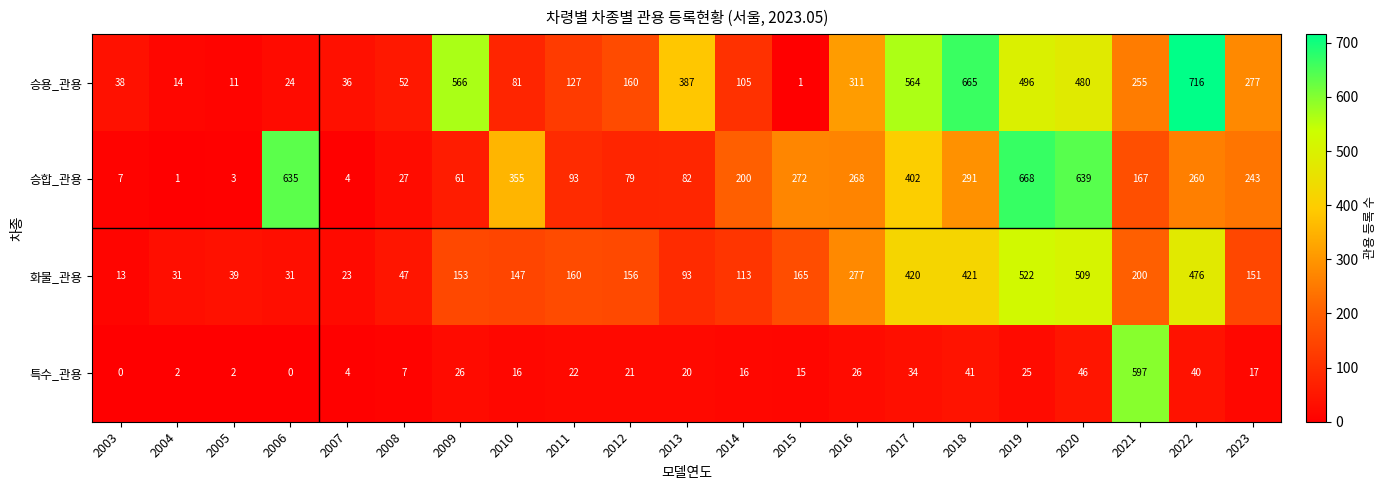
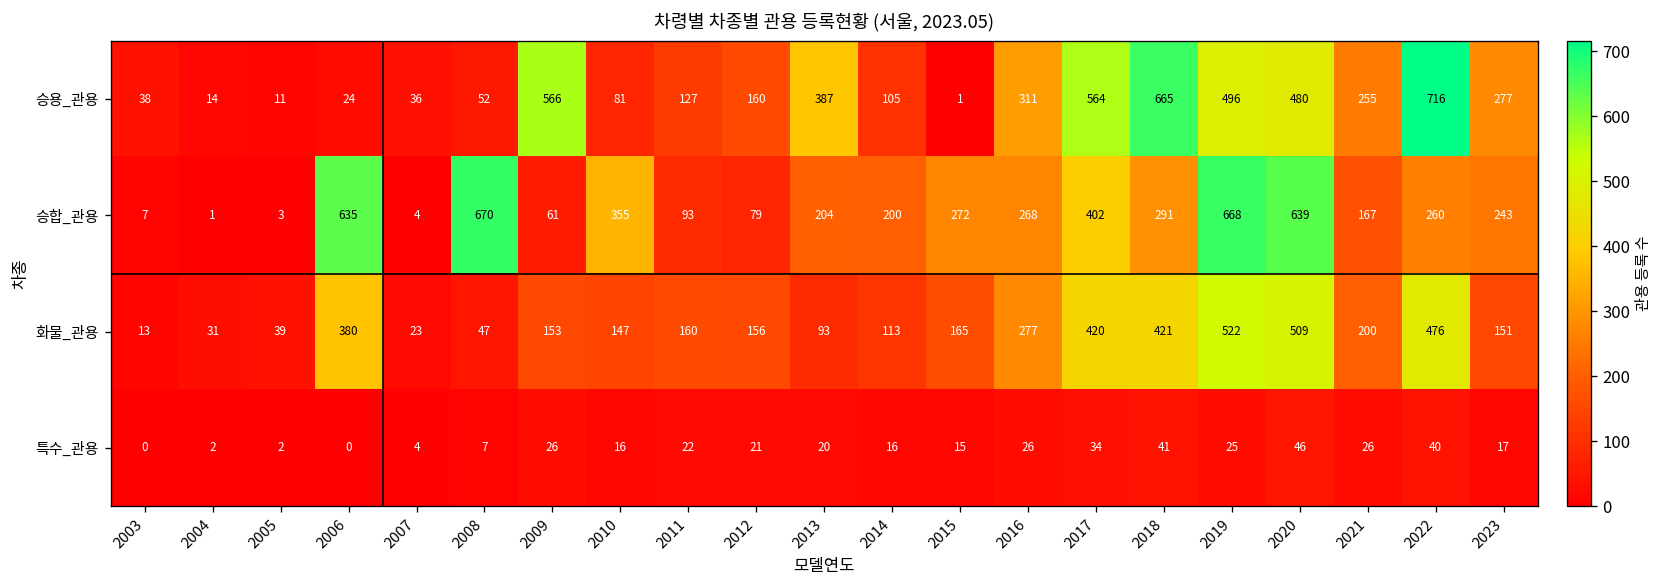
  {
    "승용_관용": {
      "2003": 38,
      "2004": 14,
      "2005": 11,
      "2006": 24,
      "2007": 36,
      "2008": 52,
      "2009": 566,
      "2010": 81,
      "2011": 127,
      "2012": 160,
      "2013": 387,
      "2014": 105,
      "2015": 1,
      "2016": 311,
      "2017": 564,
      "2018": 665,
      "2019": 496,
      "2020": 480,
      "2021": 255,
      "2022": 716,
      "2023": 277
    },
    "승합_관용": {
      "2003": 7,
      "2004": 1,
      "2005": 3,
      "2006": 635,
      "2007": 4,
-     "2008": 27,
+     "2008": 670,
      "2009": 61,
      "2010": 355,
      "2011": 93,
      "2012": 79,
-     "2013": 82,
+     "2013": 204,
      "2014": 200,
      "2015": 272,
      "2016": 268,
      "2017": 402,
      "2018": 291,
      "2019": 668,
      "2020": 639,
      "2021": 167,
      "2022": 260,
      "2023": 243
    },
    "화물_관용": {
      "2003": 13,
      "2004": 31,
      "2005": 39,
-     "2006": 31,
+     "2006": 380,
      "2007": 23,
      "2008": 47,
      "2009": 153,
      "2010": 147,
      "2011": 160,
      "2012": 156,
      "2013": 93,
      "2014": 113,
      "2015": 165,
      "2016": 277,
      "2017": 420,
      "2018": 421,
      "2019": 522,
      "2020": 509,
      "2021": 200,
      "2022": 476,
      "2023": 151
    },
    "특수_관용": {
      "2003": 0,
      "2004": 2,
      "2005": 2,
      "2006": 0,
      "2007": 4,
      "2008": 7,
      "2009": 26,
      "2010": 16,
      "2011": 22,
      "2012": 21,
      "2013": 20,
      "2014": 16,
      "2015": 15,
      "2016": 26,
      "2017": 34,
      "2018": 41,
      "2019": 25,
      "2020": 46,
-     "2021": 597,
+     "2021": 26,
      "2022": 40,
      "2023": 17
    }
  }
